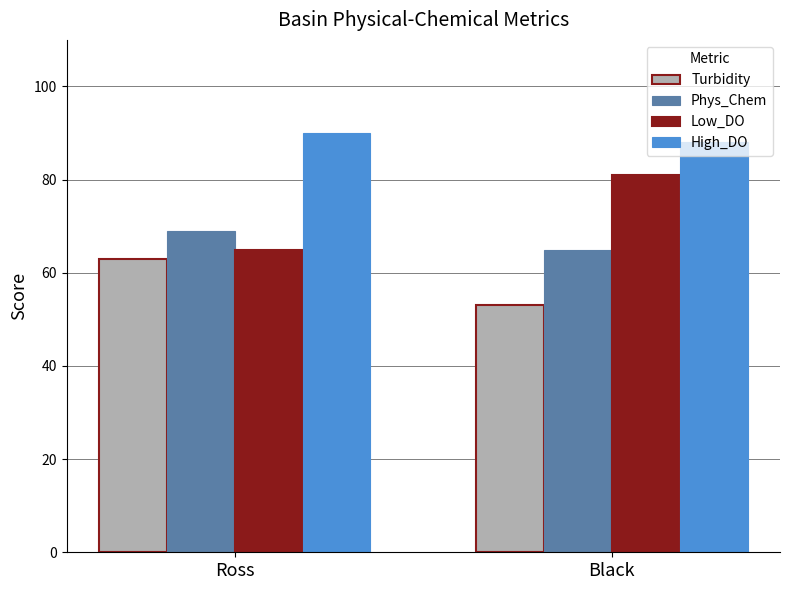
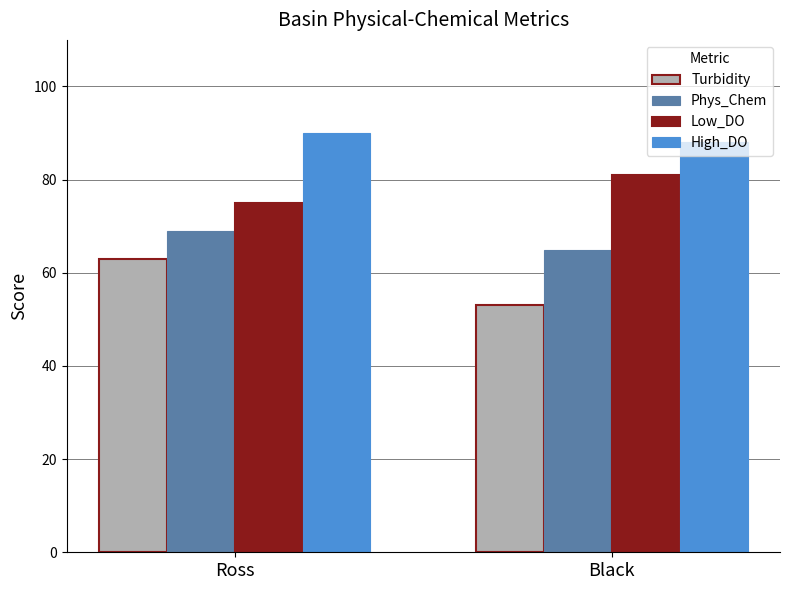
  {
    "Turbidity": {
      "Ross": 63,
      "Black": 53
    },
    "Low_DO": {
-     "Ross": 65,
+     "Ross": 75,
      "Black": 81
    }
  }
